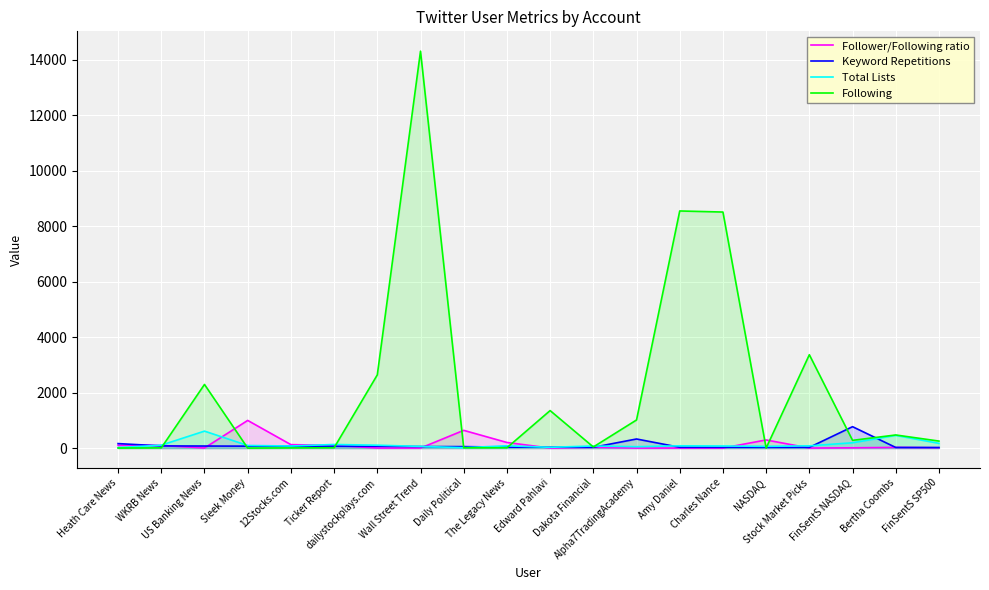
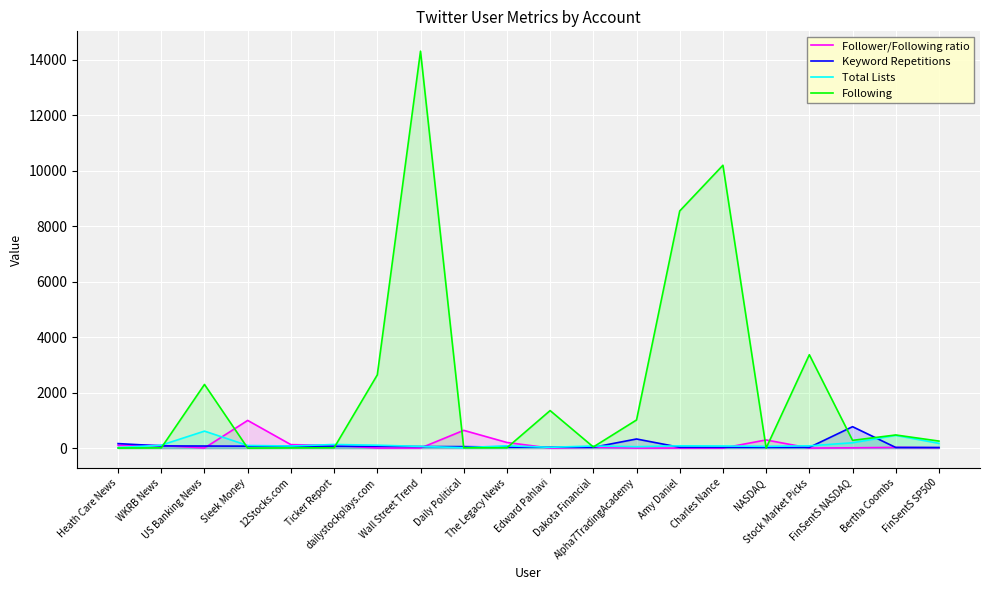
  {
    "Follower/Following ratio": {
      "Sleek Money": 1000,
      "Daily Political": 600,
      "The Legacy News": 200,
      "NASDAQ": 300,
      "FinSentS NASDAQ": 0
    },
    "Keyword Repetitions": {
      "Alpha7TradingAcademy": 300,
      "FinSentS NASDAQ": 800
    },
    "Total Lists": {
      "US Banking News": 600
    },
    "Following": {
      "US Banking News": 2300,
      "dailystockplays.com": 2600,
      "Wall Street Trend": 14300,
      "Edward Pahlavi": 1400,
      "Alpha7TradingAcademy": 1000,
      "Amy Daniel": 8600,
-     "Charles Nance": 8500,
+     "Charles Nance": 10200,
      "Stock Market Picks": 3400
    }
  }
